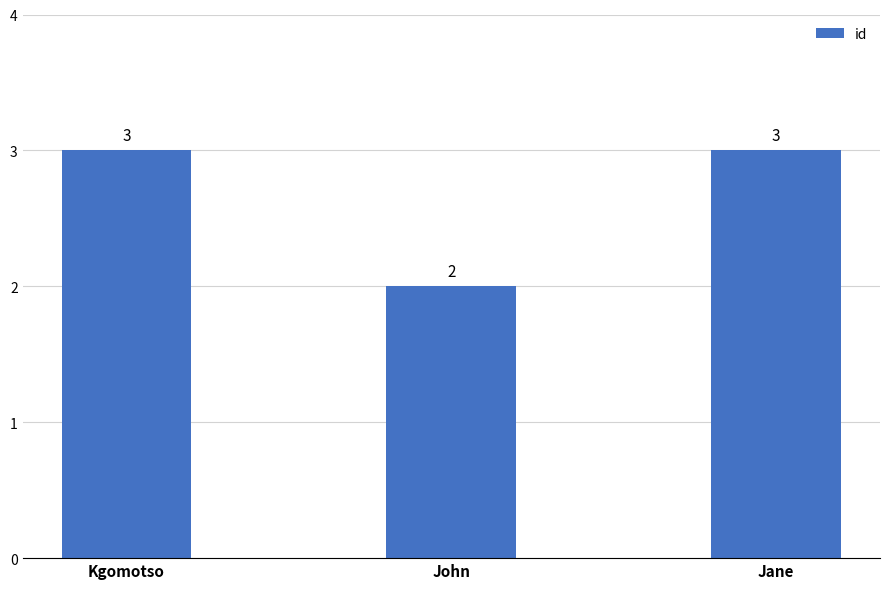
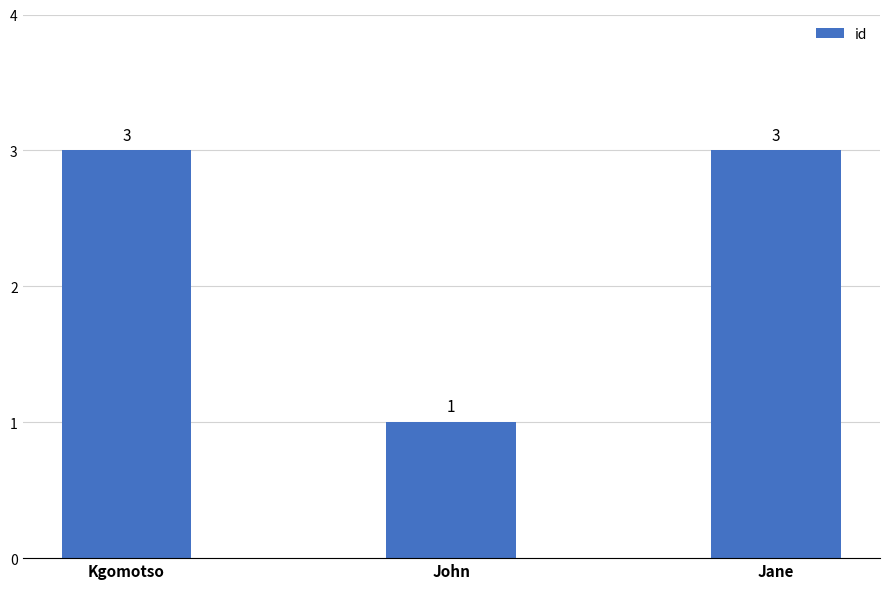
  {
    "Kgomotso": 3,
-   "John": 2,
+   "John": 1,
    "Jane": 3
  }
